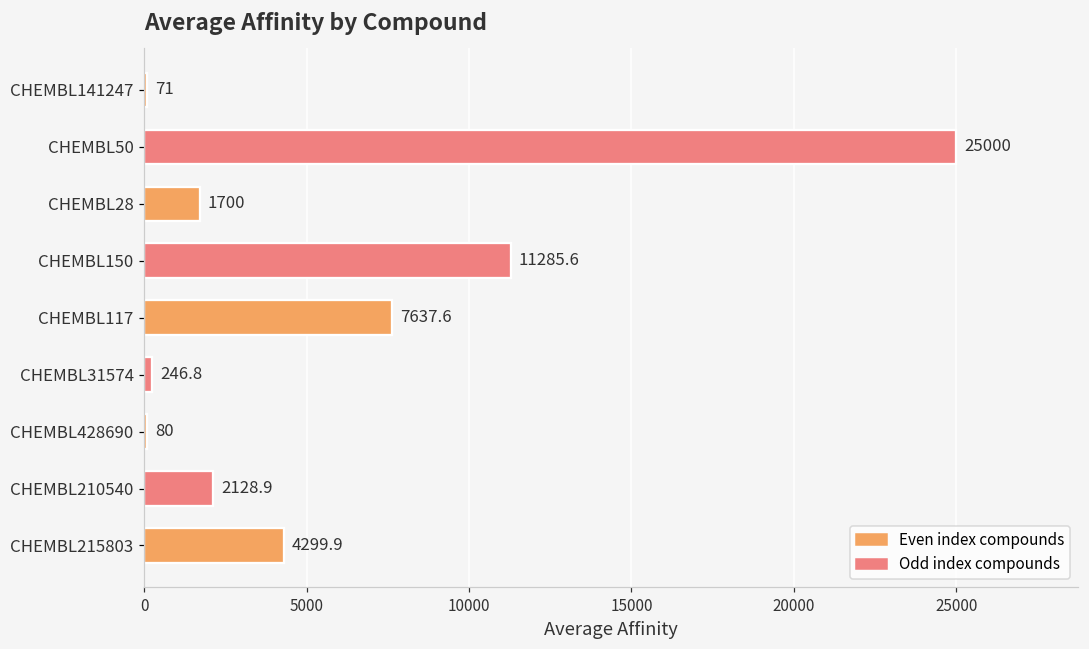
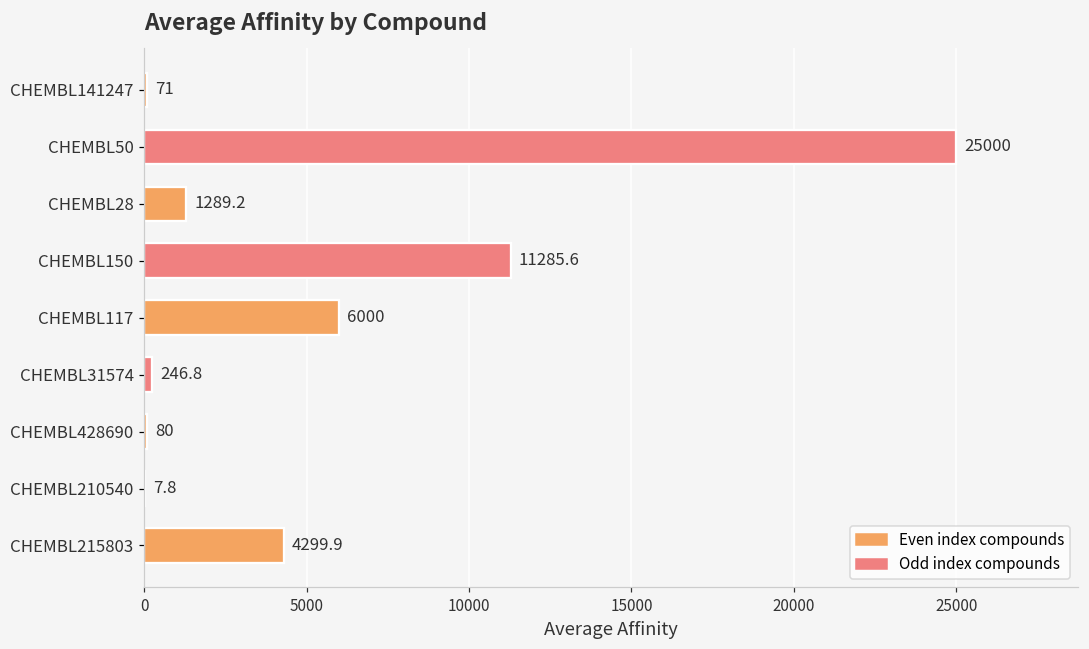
  {
    "CHEMBL141247": 71,
    "CHEMBL50": 25000,
-   "CHEMBL28": 1700,
+   "CHEMBL28": 1289.2,
    "CHEMBL150": 11285.6,
-   "CHEMBL117": 7637.6,
+   "CHEMBL117": 6000,
    "CHEMBL31574": 246.8,
    "CHEMBL428690": 80,
-   "CHEMBL210540": 2128.9,
+   "CHEMBL210540": 7.8,
    "CHEMBL215803": 4299.9
  }
